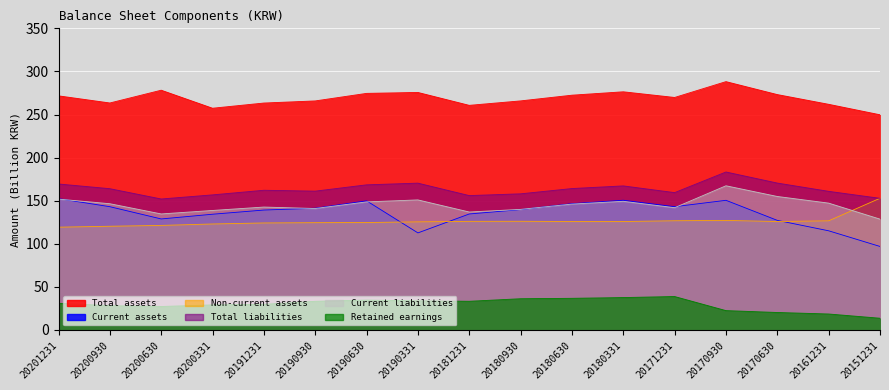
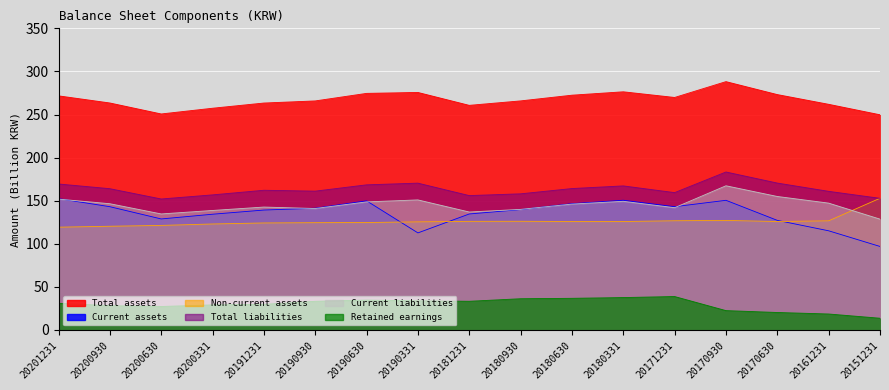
  {
    "Total assets": {
      "20201231": 270,
      "20200930": 260,
-     "20200630": 280,
+     "20200630": 250,
      "20200331": 260,
      "20191231": 260,
      "20190930": 270,
      "20190630": 270,
      "20190331": 280,
      "20181231": 260,
      "20180930": 270,
      "20180630": 270,
      "20180331": 280,
      "20171231": 270,
      "20170930": 290,
      "20170630": 270,
      "20161231": 260,
      "20151231": 250
    },
    "Current assets": {
      "20200930": 140,
      "20200630": 130,
      "20200331": 130,
      "20191231": 140,
      "20190331": 110,
      "20170930": 150,
      "20161231": 120,
      "20151231": 100
    },
    "Non-current assets": {
      "20201231": 120,
      "20200930": 120,
      "20200630": 120,
      "20200331": 120,
      "20191231": 120,
      "20190930": 120,
      "20190630": 120,
      "20190331": 130,
      "20181231": 130,
      "20180930": 130,
      "20180630": 130,
      "20180331": 130,
      "20171231": 130,
      "20170930": 130,
      "20161231": 130
    },
    "Total liabilities": {
      "20201231": 170,
      "20200930": 160,
      "20200630": 150,
      "20200331": 160,
      "20191231": 160,
      "20190930": 160,
      "20190630": 170,
      "20190331": 170,
      "20181231": 160,
      "20180930": 160,
      "20180630": 160,
      "20180331": 170,
      "20171231": 160,
      "20170930": 180,
      "20170630": 170,
      "20161231": 160
    },
    "Current liabilities": {
      "20200930": 150,
      "20200630": 130,
      "20200331": 140,
      "20191231": 140,
      "20190331": 150,
      "20170930": 170,
      "20170630": 150,
      "20161231": 150,
      "20151231": 130
    },
    "Retained earnings": {
      "20201231": 30,
      "20181231": 30,
      "20180930": 40,
      "20180630": 40,
      "20180331": 40,
      "20171231": 40,
      "20170930": 20,
      "20170630": 20,
      "20161231": 20,
      "20151231": 10
    }
  }
